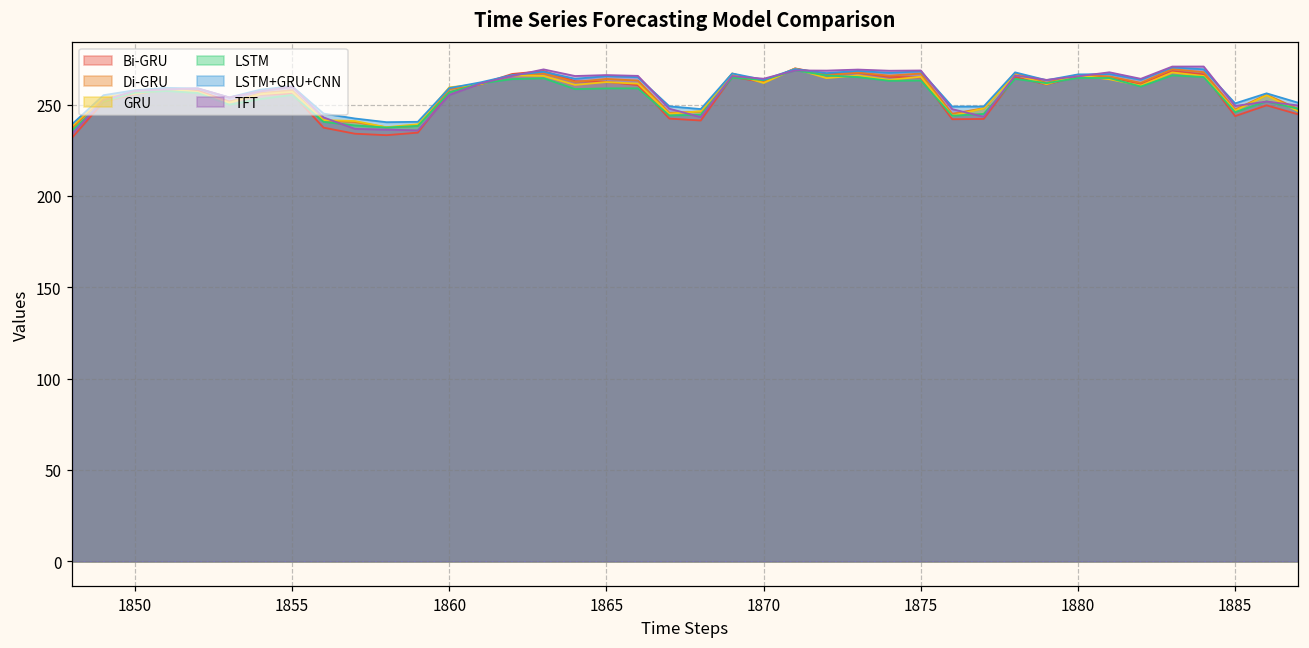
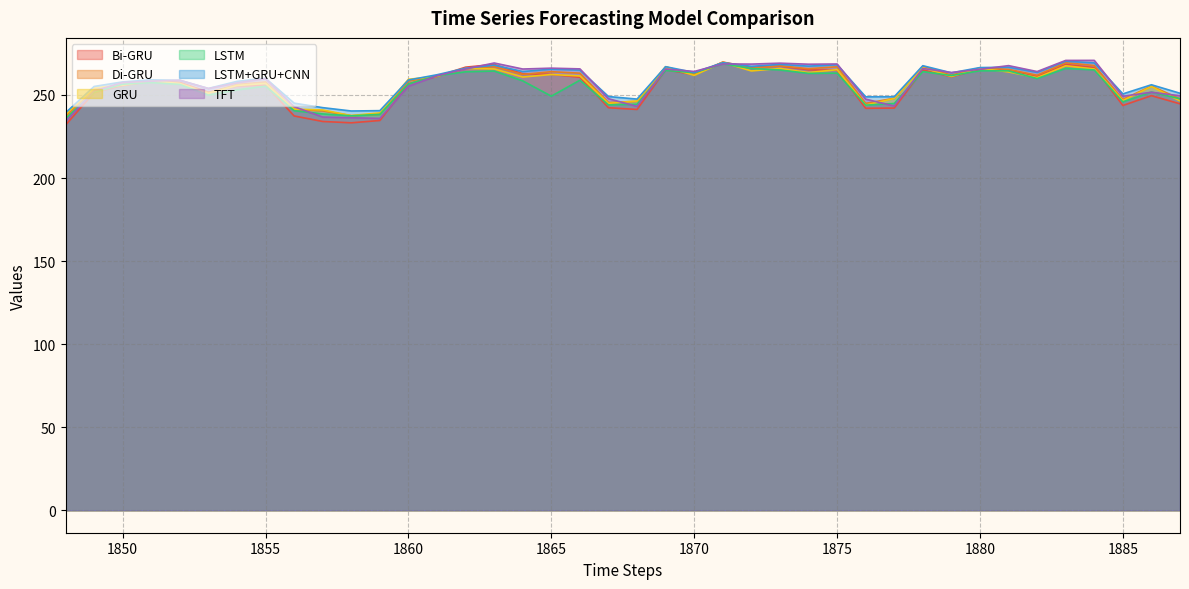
  {
    "LSTM": {
-     "1865": 259,
+     "1865": 249,
      "1875": 263
    }
  }
